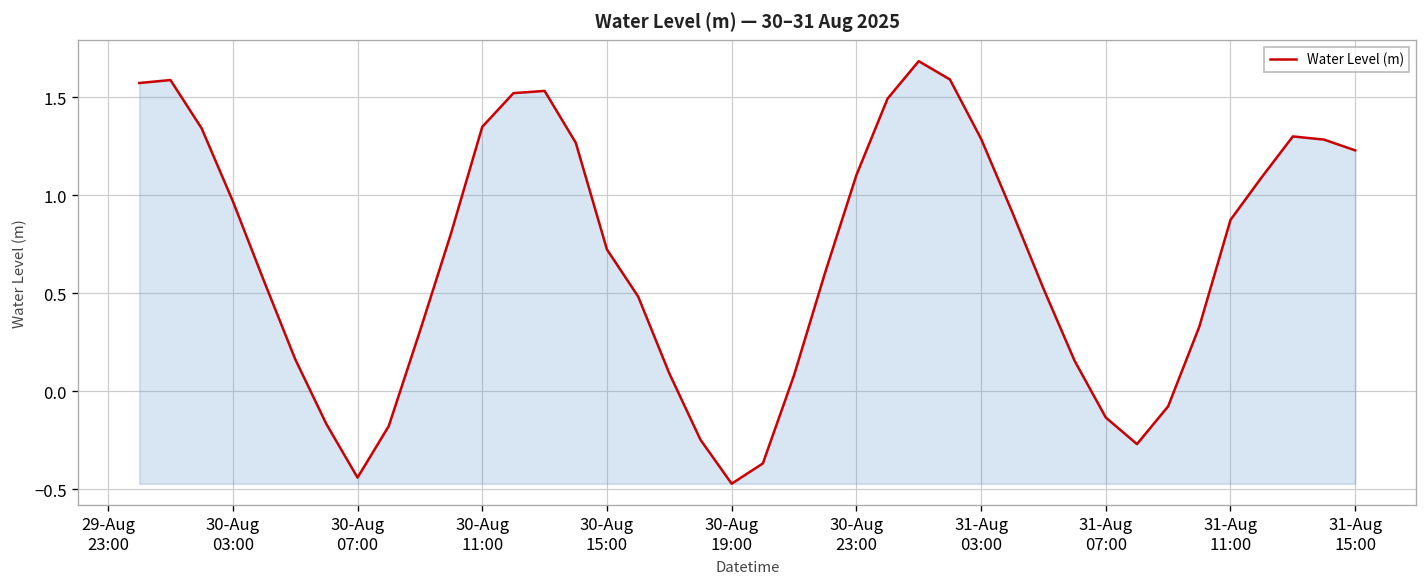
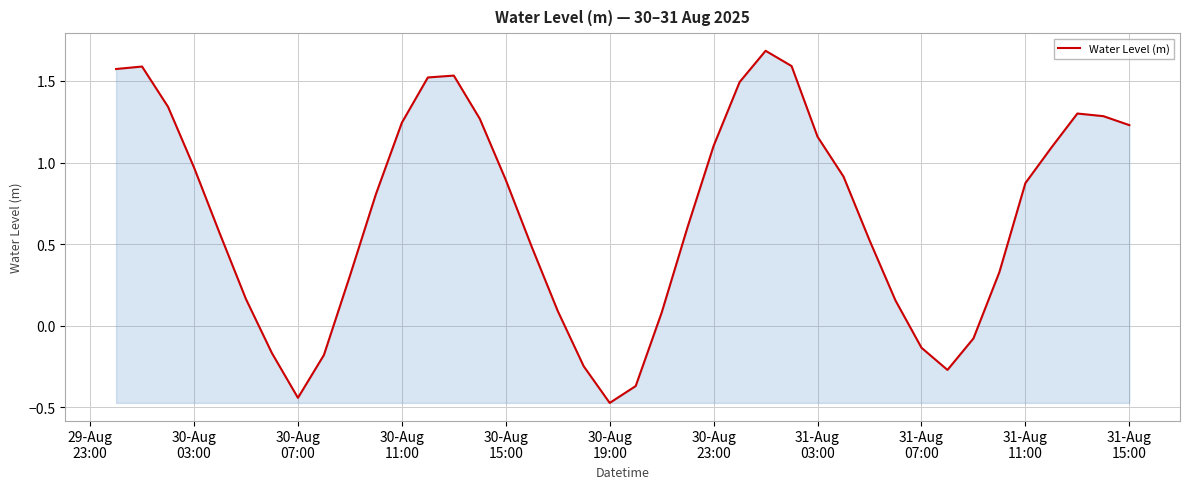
  {
    "30-Aug 03:00": 0.97,
    "30-Aug 07:00": -0.44,
-   "30-Aug 11:00": 1.35,
-   "30-Aug 15:00": 0.72,
+   "30-Aug 11:00": 1.24,
+   "30-Aug 15:00": 0.89,
    "30-Aug 19:00": -0.47,
    "30-Aug 23:00": 1.10,
-   "31-Aug 03:00": 1.29,
+   "31-Aug 03:00": 1.16,
    "31-Aug 07:00": -0.13,
    "31-Aug 11:00": 0.87,
    "31-Aug 15:00": 1.23
  }
